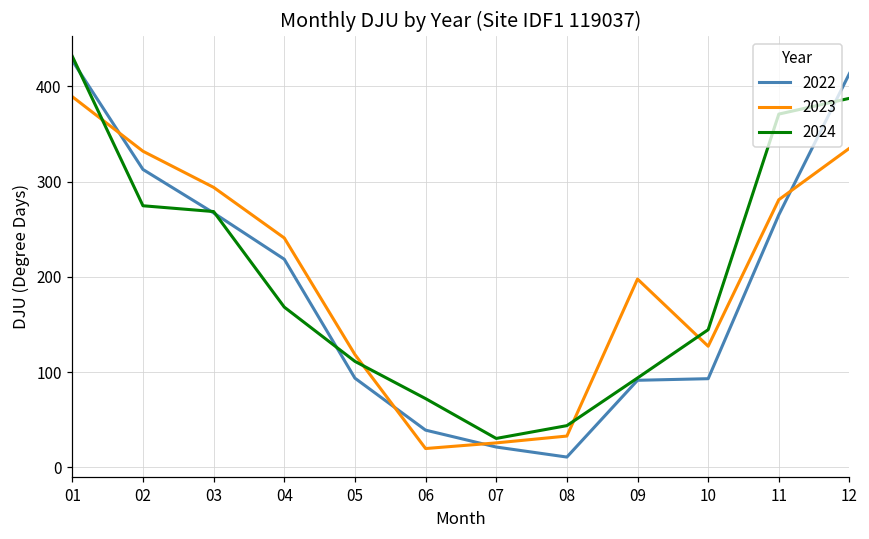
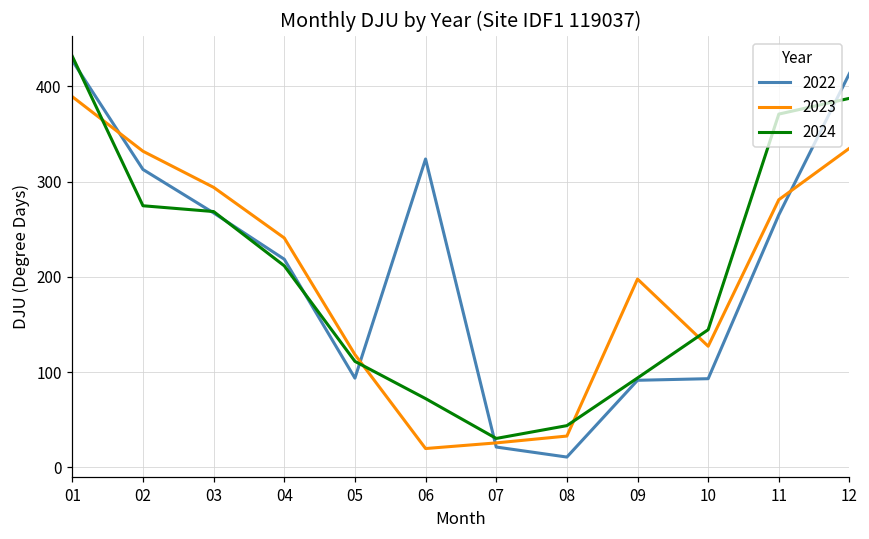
  {
    "2022": {
      "01": 430,
      "02": 310,
      "04": 220,
      "05": 90,
-     "06": 40,
+     "06": 320,
      "07": 20,
      "08": 10,
      "10": 90,
      "11": 270,
      "12": 410
    },
    "2023": {
      "01": 390,
      "02": 330,
      "03": 290,
      "04": 240,
      "05": 120,
      "06": 20,
      "07": 30,
      "08": 30,
      "09": 200,
      "10": 130,
      "11": 280,
      "12": 340
    },
    "2024": {
      "01": 430,
      "02": 270,
-     "04": 170,
+     "04": 210,
      "05": 110,
      "06": 70,
      "07": 30,
      "08": 40,
      "10": 140,
      "12": 390
    }
  }
